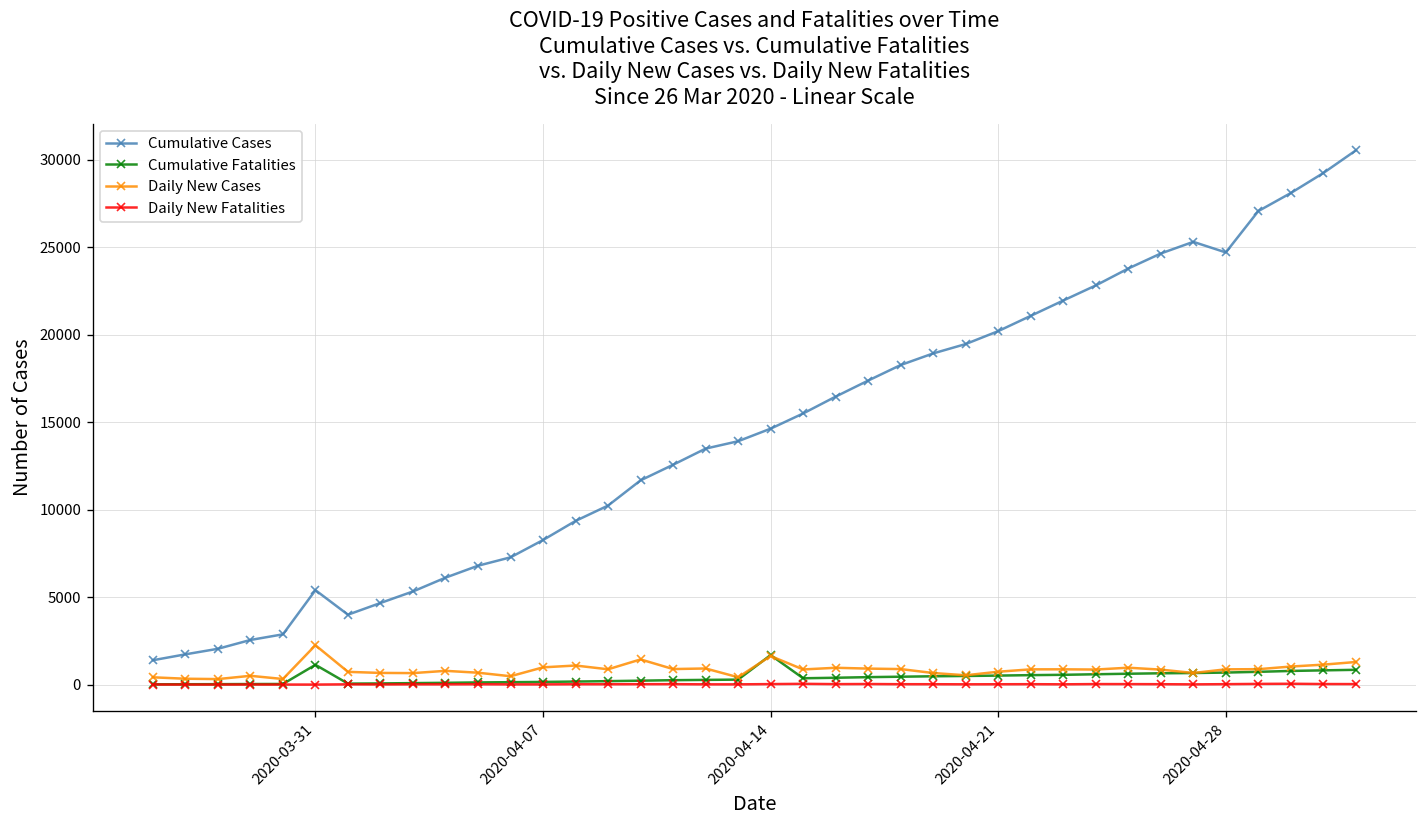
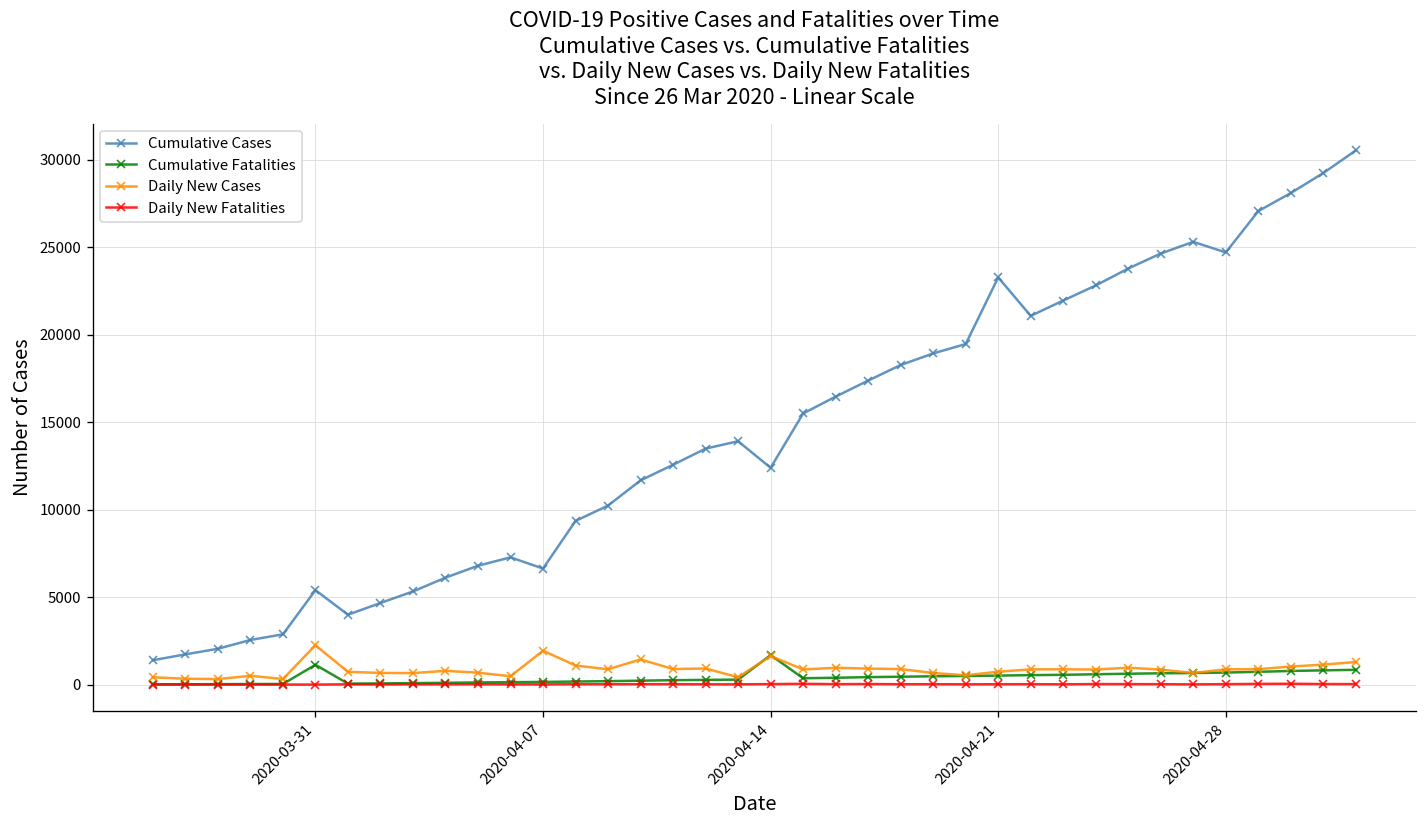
  {
    "Cumulative Cases": {
      "2020-03-31": 5400,
-     "2020-04-07": 8300,
-     "2020-04-14": 14600,
-     "2020-04-21": 20200,
+     "2020-04-07": 6600,
+     "2020-04-14": 12400,
+     "2020-04-21": 23300,
      "2020-04-28": 24700
    },
    "Cumulative Fatalities": {
      "2020-03-31": 1100,
      "2020-04-21": 500,
      "2020-04-28": 700
    },
    "Daily New Cases": {
      "2020-03-31": 2300,
-     "2020-04-07": 1000,
+     "2020-04-07": 1900,
      "2020-04-21": 700,
      "2020-04-28": 900
    },
    "Daily New Fatalities": {
      "2020-03-31": 0,
      "2020-04-14": 0,
      "2020-04-21": 0,
      "2020-04-28": 0
    }
  }
